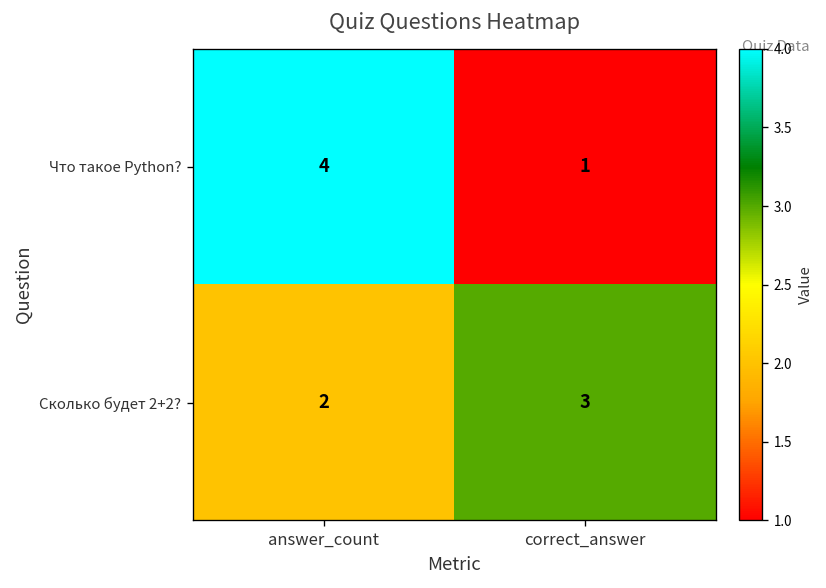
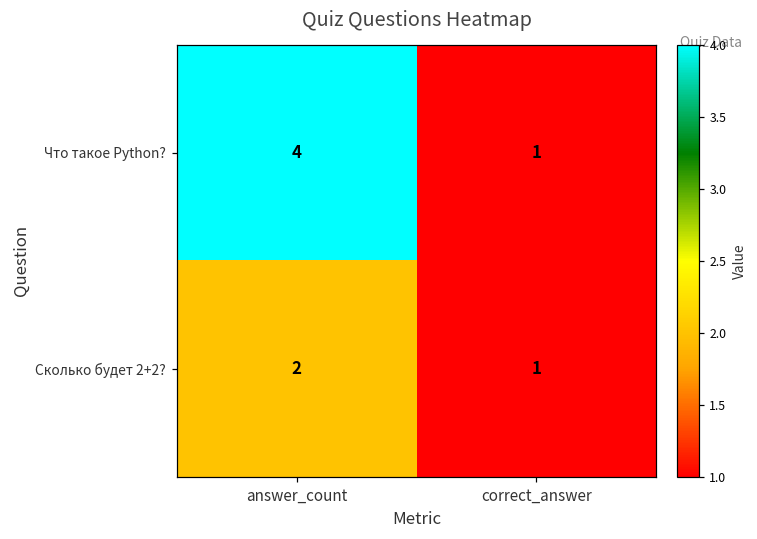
  {
    "Что такое Python?": {
      "answer_count": 4,
      "correct_answer": 1
    },
    "Сколько будет 2+2?": {
      "answer_count": 2,
-     "correct_answer": 3
+     "correct_answer": 1
    }
  }
